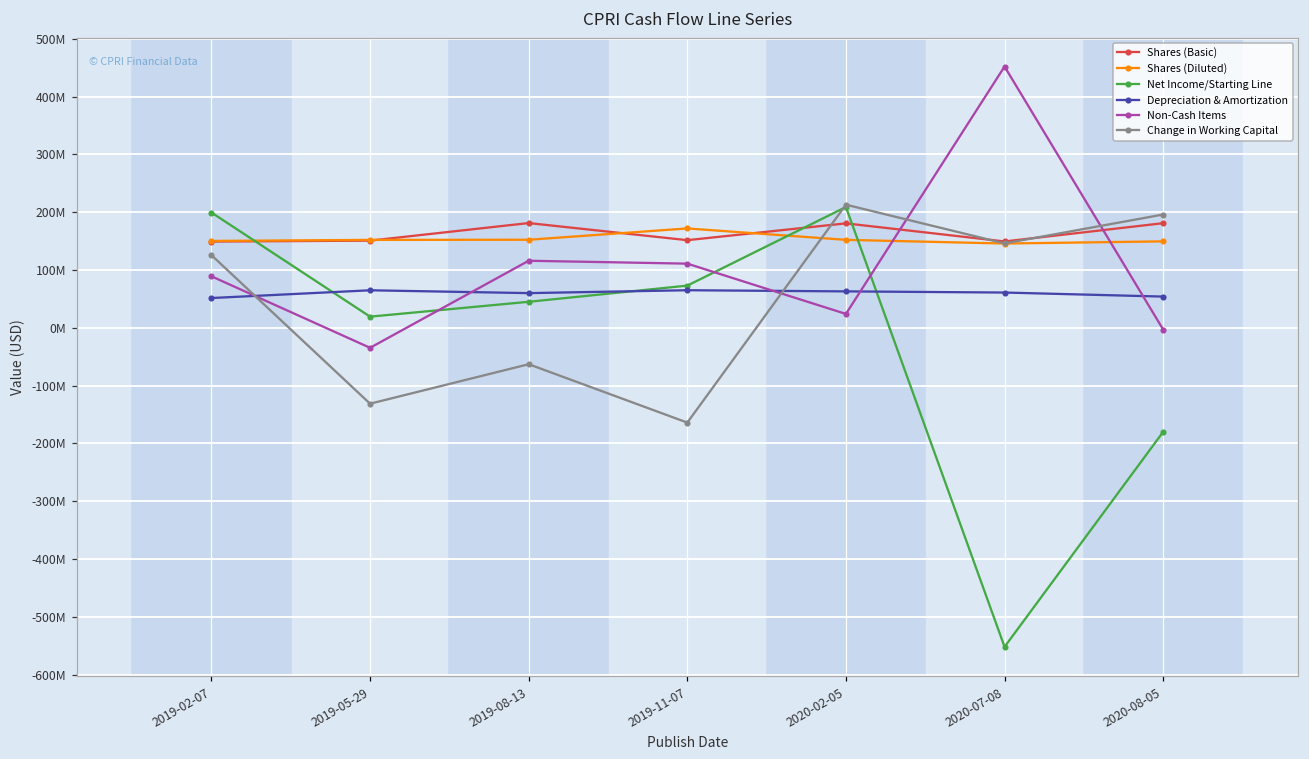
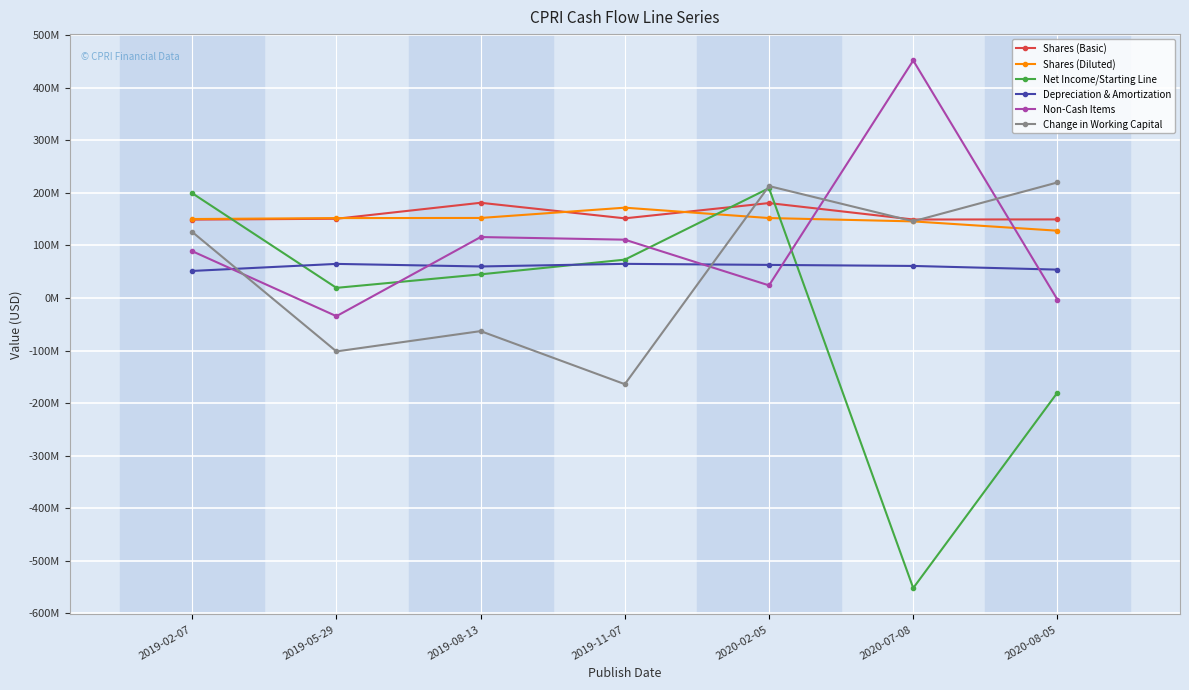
  {
    "Shares (Basic)": {
      "2019-08-13": 180000000,
      "2019-11-07": 150000000,
      "2020-02-05": 180000000,
-     "2020-08-05": 180000000
+     "2020-08-05": 150000000
    },
    "Shares (Diluted)": {
      "2019-08-13": 150000000,
      "2019-11-07": 170000000,
      "2020-02-05": 150000000,
-     "2020-08-05": 150000000
+     "2020-08-05": 130000000
    },
    "Net Income/Starting Line": {
      "2019-02-07": 200000000,
      "2019-05-29": 20000000,
      "2019-08-13": 50000000,
      "2019-11-07": 70000000,
      "2020-07-08": -550000000,
      "2020-08-05": -180000000
    },
    "Depreciation & Amortization": {
      "2019-02-07": 50000000,
      "2019-05-29": 60000000,
      "2019-08-13": 60000000,
      "2019-11-07": 70000000,
      "2020-02-05": 60000000,
      "2020-07-08": 60000000,
      "2020-08-05": 50000000
    },
    "Non-Cash Items": {
      "2019-02-07": 90000000,
      "2019-05-29": -30000000,
      "2019-08-13": 120000000,
      "2019-11-07": 110000000,
      "2020-02-05": 20000000,
      "2020-07-08": 450000000,
      "2020-08-05": 0
    },
    "Change in Working Capital": {
      "2019-02-07": 130000000,
-     "2019-05-29": -130000000,
+     "2019-05-29": -100000000,
      "2019-08-13": -60000000,
      "2019-11-07": -160000000,
-     "2020-08-05": 200000000
+     "2020-08-05": 220000000
    }
  }
